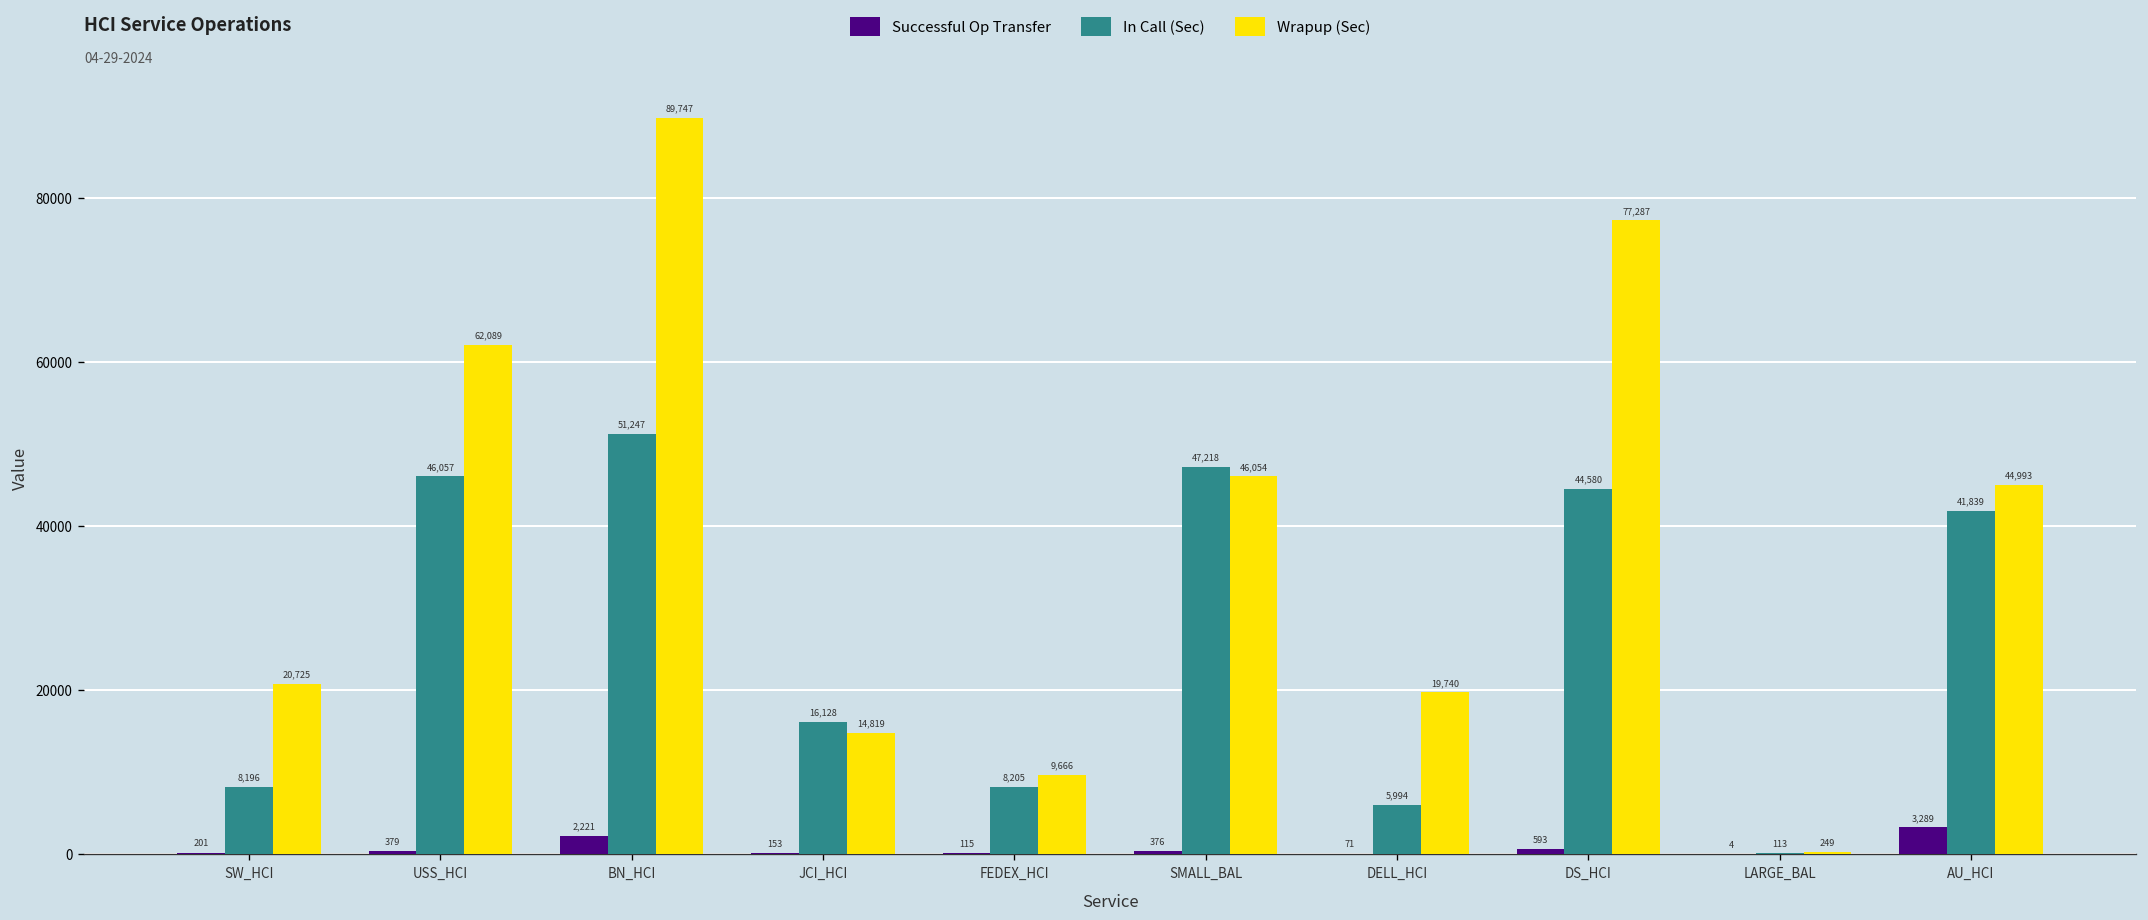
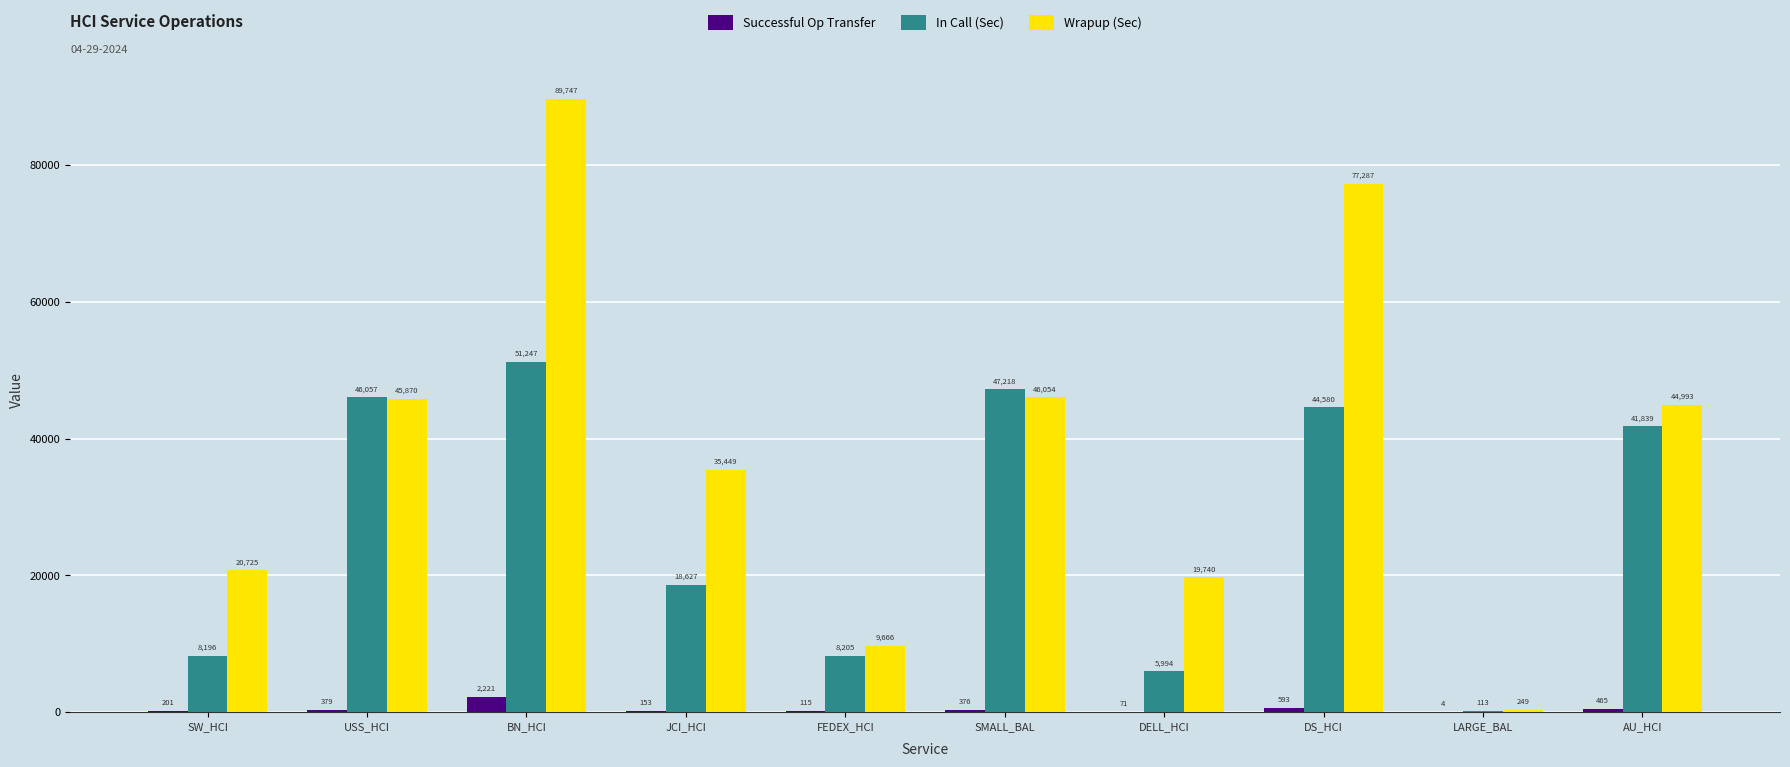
  {
    "Successful Op Transfer": {
      "SW_HCI": "201",
      "USS_HCI": "379",
      "BN_HCI": "2,221",
      "JCI_HCI": "153",
      "FEDEX_HCI": "115",
      "SMALL_BAL": "376",
      "DELL_HCI": "71",
      "DS_HCI": "593",
      "LARGE_BAL": "4",
-     "AU_HCI": "3,289"
+     "AU_HCI": "465"
    },
    "In Call (Sec)": {
      "SW_HCI": "8,196",
      "USS_HCI": "46,057",
      "BN_HCI": "51,247",
-     "JCI_HCI": "16,128",
+     "JCI_HCI": "18,627",
      "FEDEX_HCI": "8,205",
      "SMALL_BAL": "47,218",
      "DELL_HCI": "5,994",
      "DS_HCI": "44,580",
      "LARGE_BAL": "113",
      "AU_HCI": "41,839"
    },
    "Wrapup (Sec)": {
      "SW_HCI": "20,725",
-     "USS_HCI": "62,089",
+     "USS_HCI": "45,870",
      "BN_HCI": "89,747",
-     "JCI_HCI": "14,819",
+     "JCI_HCI": "35,449",
      "FEDEX_HCI": "9,666",
      "SMALL_BAL": "46,054",
      "DELL_HCI": "19,740",
      "DS_HCI": "77,287",
      "LARGE_BAL": "249",
      "AU_HCI": "44,993"
    }
  }
